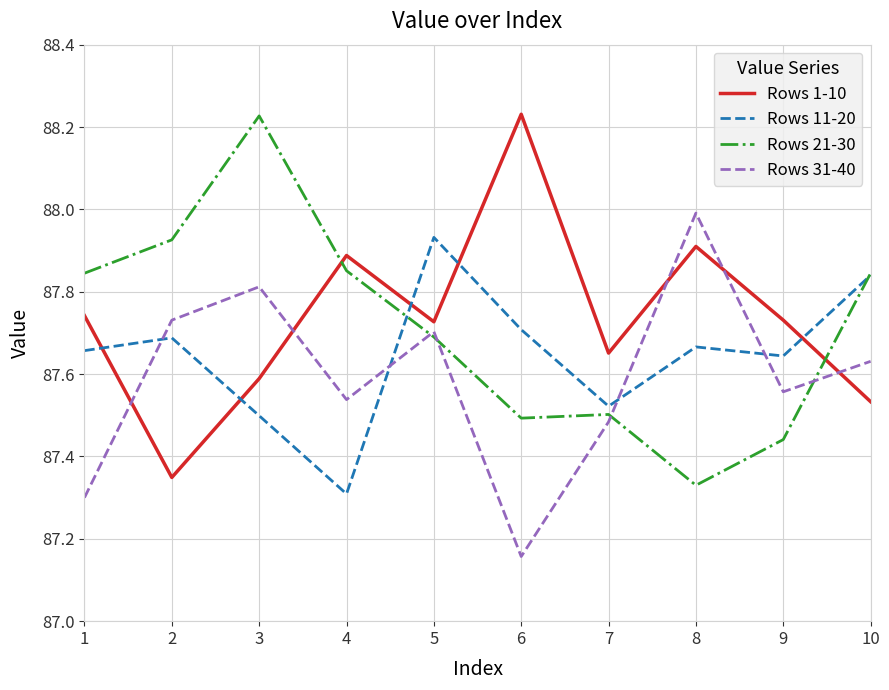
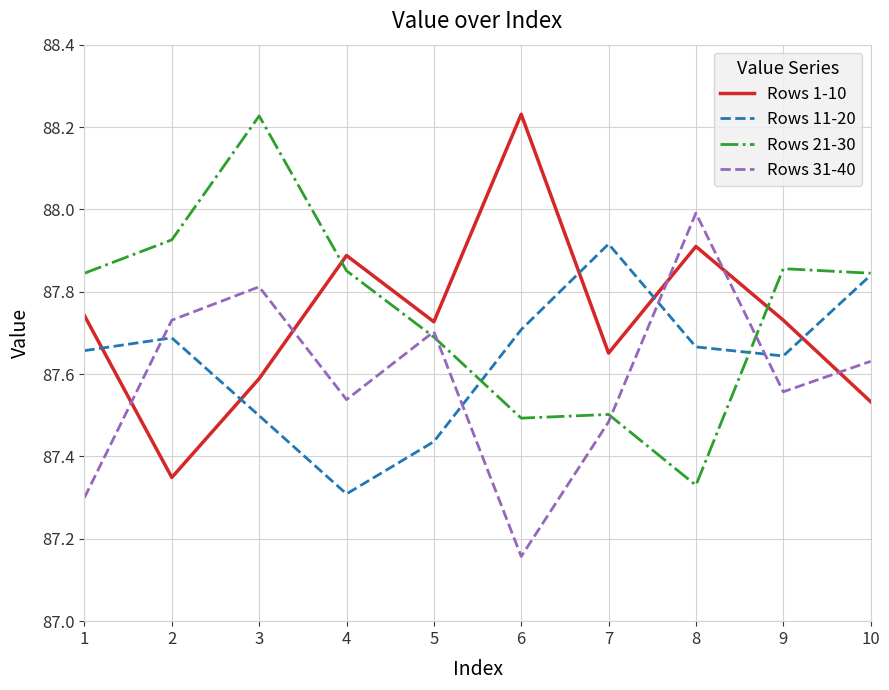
  {
    "Rows 1-10": {
      "1": 87.74,
      "2": 87.35,
      "3": 87.59,
      "4": 87.89,
      "5": 87.73,
      "6": 88.23,
      "7": 87.65,
      "8": 87.91,
      "9": 87.73,
      "10": 87.53
    },
    "Rows 11-20": {
      "1": 87.66,
      "2": 87.69,
      "3": 87.50,
      "4": 87.31,
-     "5": 87.93,
+     "5": 87.44,
      "6": 87.71,
-     "7": 87.52,
+     "7": 87.92,
      "8": 87.67,
      "9": 87.64
    },
    "Rows 21-30": {
      "1": 87.85,
      "2": 87.93,
      "3": 88.23,
      "4": 87.85,
      "5": 87.69,
      "6": 87.49,
      "7": 87.50,
      "8": 87.33,
-     "9": 87.44
+     "9": 87.86
    },
    "Rows 31-40": {
      "1": 87.30,
      "2": 87.73,
      "3": 87.81,
      "4": 87.54,
      "5": 87.70,
      "6": 87.16,
      "7": 87.48,
      "8": 87.99,
      "9": 87.56,
      "10": 87.63
    }
  }
